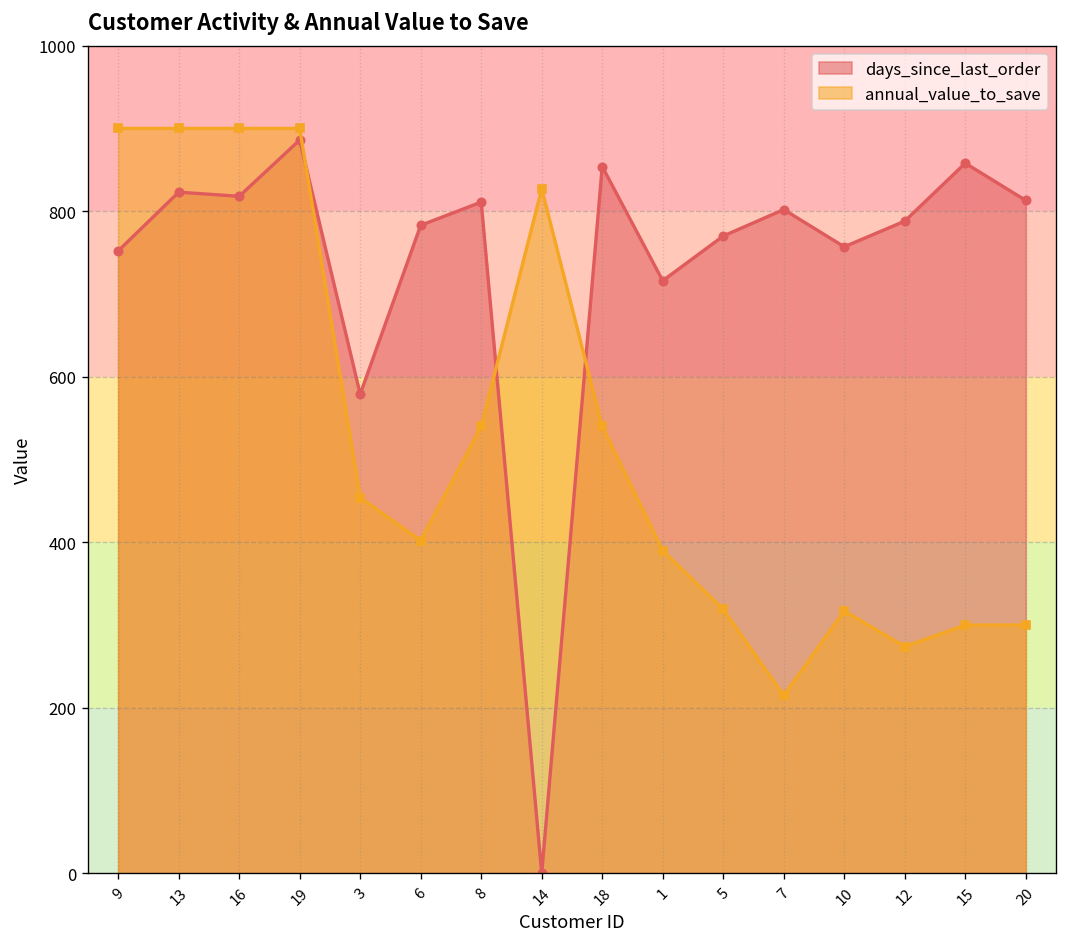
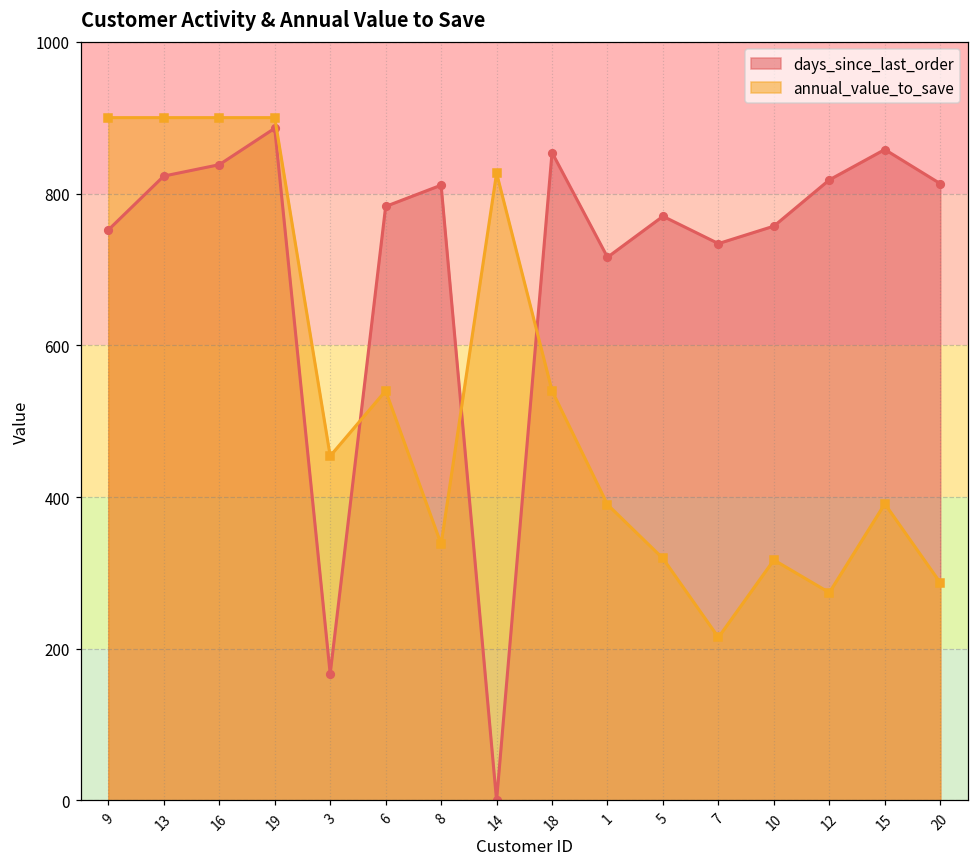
  {
    "days_since_last_order": {
      "9": 750,
      "13": 820,
-     "16": 820,
+     "16": 840,
      "19": 890,
-     "3": 580,
+     "3": 170,
      "6": 780,
      "8": 810,
      "14": 0,
      "18": 850,
      "1": 720,
      "5": 770,
-     "7": 800,
+     "7": 730,
      "10": 760,
-     "12": 790,
+     "12": 820,
      "15": 860,
      "20": 810
    },
    "annual_value_to_save": {
      "9": 900,
      "13": 900,
      "16": 900,
      "19": 900,
      "3": 450,
-     "6": 400,
-     "8": 540,
+     "6": 540,
+     "8": 340,
      "14": 830,
      "18": 540,
      "1": 390,
      "5": 320,
      "7": 220,
      "10": 320,
      "12": 270,
-     "15": 300,
-     "20": 300
+     "15": 390,
+     "20": 290
    }
  }
